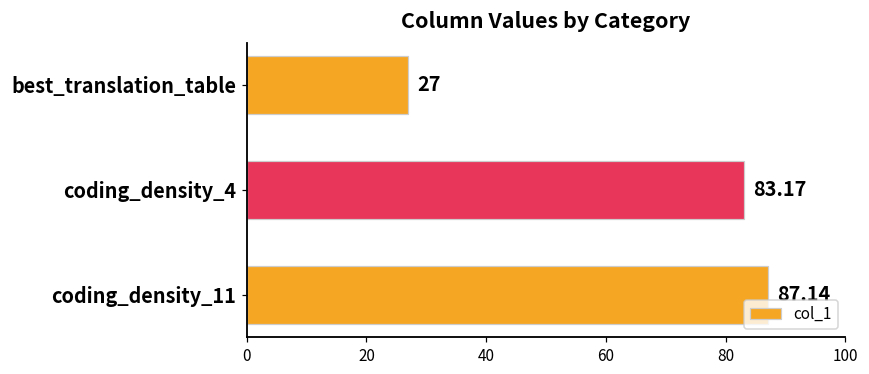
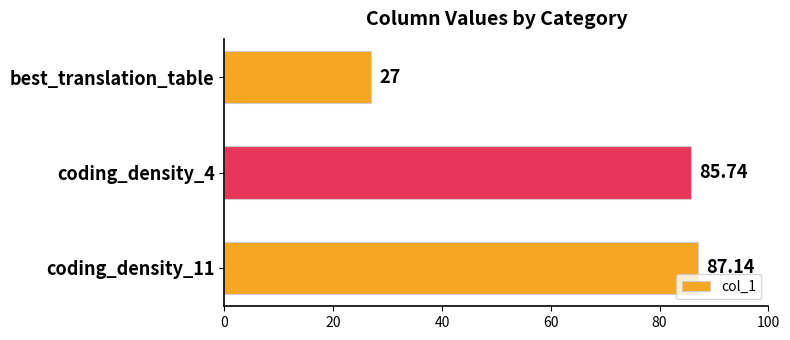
  {
    "best_translation_table": 27,
-   "coding_density_4": 83.17
+   "coding_density_4": 85.74
  }
